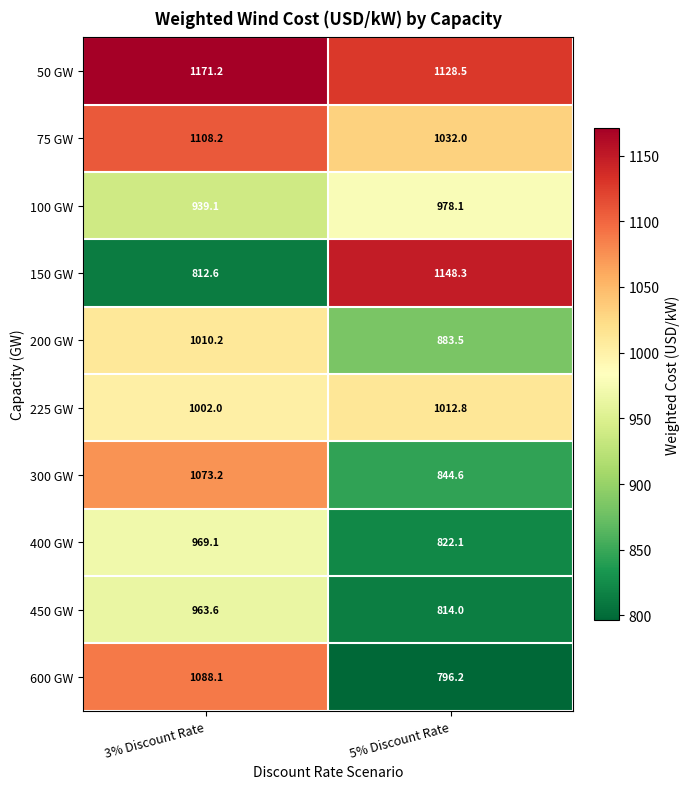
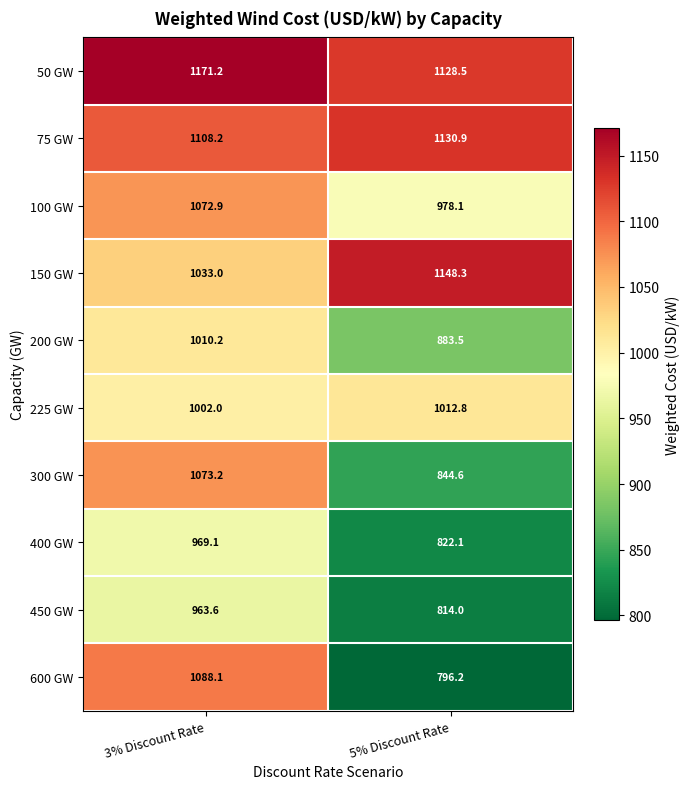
  {
    "50 GW": {
      "3% Discount Rate": 1171.2,
      "5% Discount Rate": 1128.5
    },
    "75 GW": {
      "3% Discount Rate": 1108.2,
-     "5% Discount Rate": 1032.0
+     "5% Discount Rate": 1130.9
    },
    "100 GW": {
-     "3% Discount Rate": 939.1,
+     "3% Discount Rate": 1072.9,
      "5% Discount Rate": 978.1
    },
    "150 GW": {
-     "3% Discount Rate": 812.6,
+     "3% Discount Rate": 1033.0,
      "5% Discount Rate": 1148.3
    },
    "200 GW": {
      "3% Discount Rate": 1010.2,
      "5% Discount Rate": 883.5
    },
    "225 GW": {
      "3% Discount Rate": 1002.0,
      "5% Discount Rate": 1012.8
    },
    "300 GW": {
      "3% Discount Rate": 1073.2,
      "5% Discount Rate": 844.6
    },
    "400 GW": {
      "3% Discount Rate": 969.1,
      "5% Discount Rate": 822.1
    },
    "450 GW": {
      "3% Discount Rate": 963.6,
      "5% Discount Rate": 814.0
    },
    "600 GW": {
      "3% Discount Rate": 1088.1,
      "5% Discount Rate": 796.2
    }
  }
